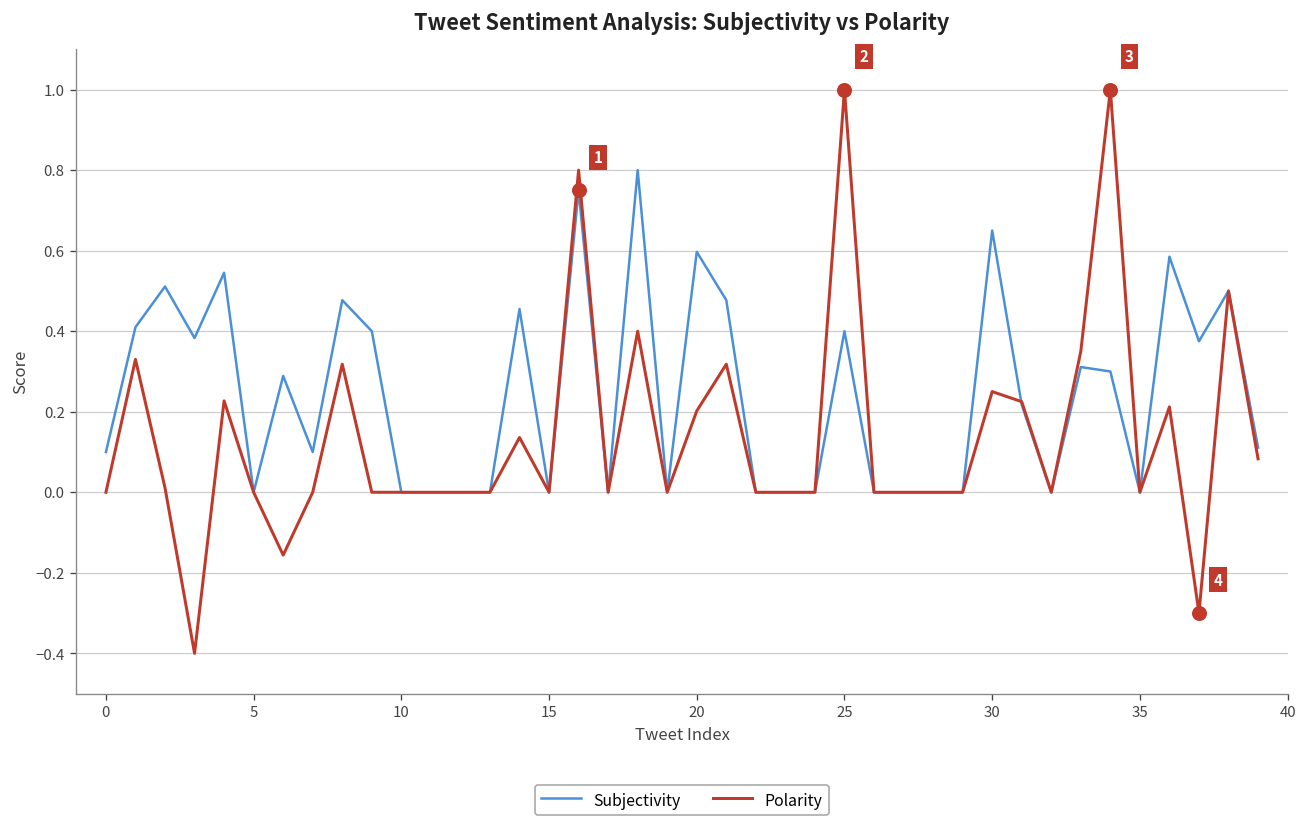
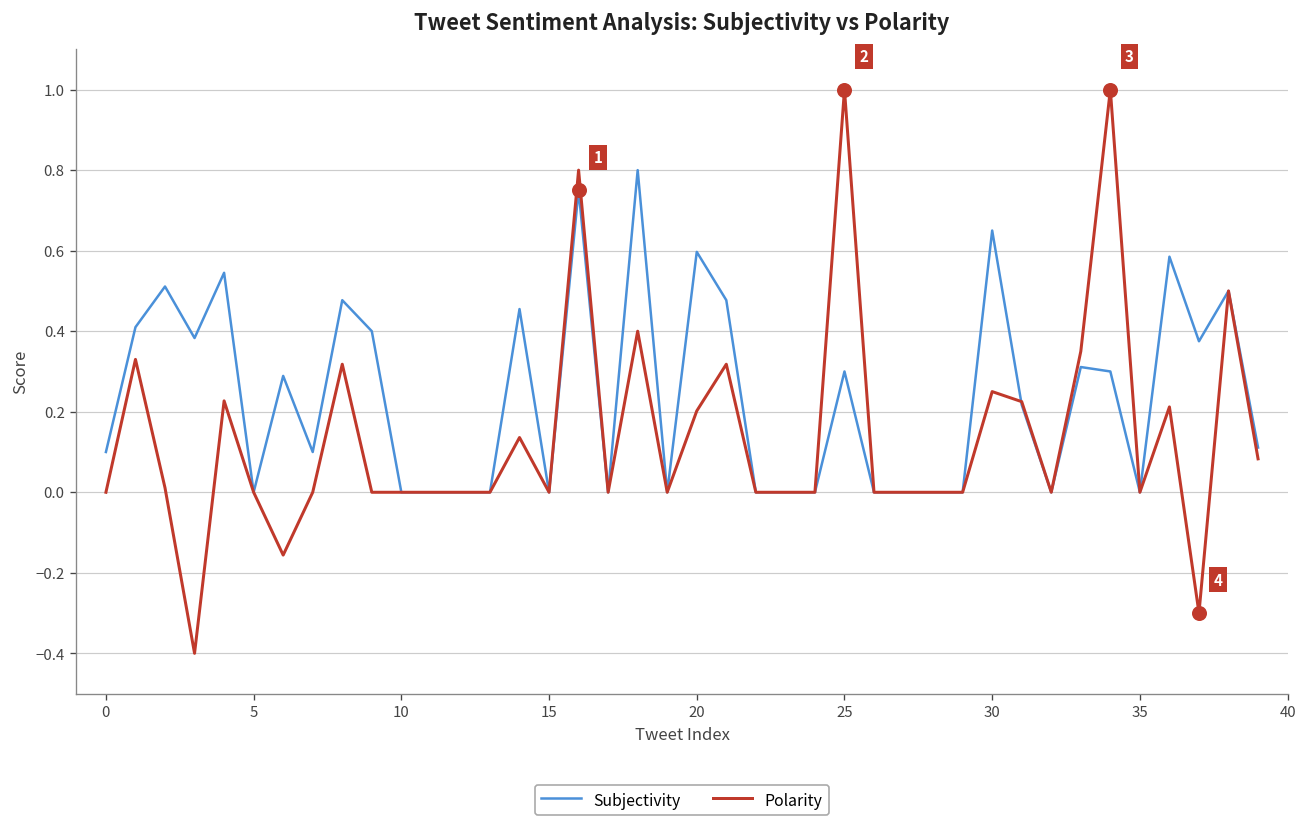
  {
    "Subjectivity": {
      "0": 0.1,
      "20": 0.6,
-     "25": 0.4,
+     "25": 0.3,
      "30": 0.65
    }
  }
